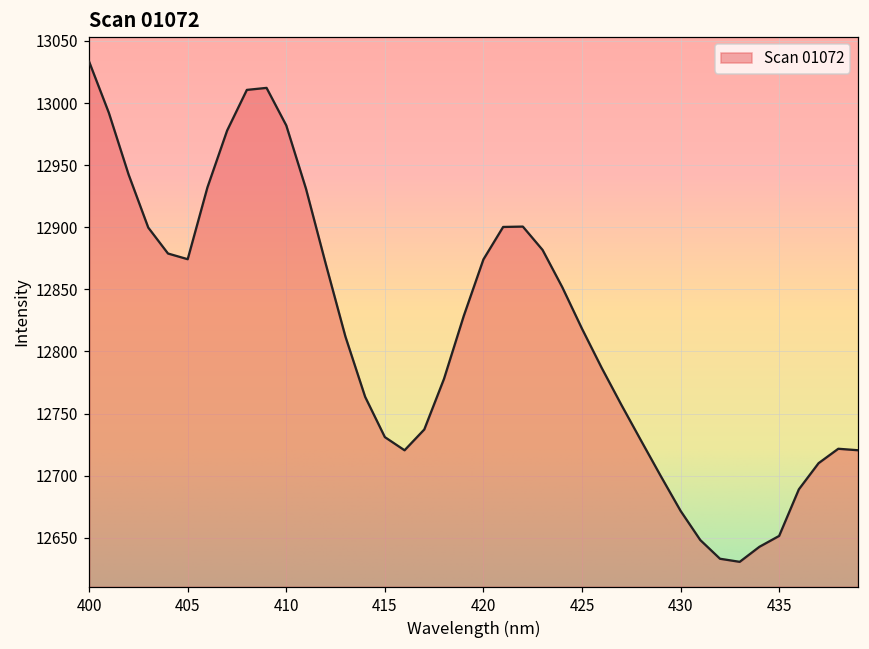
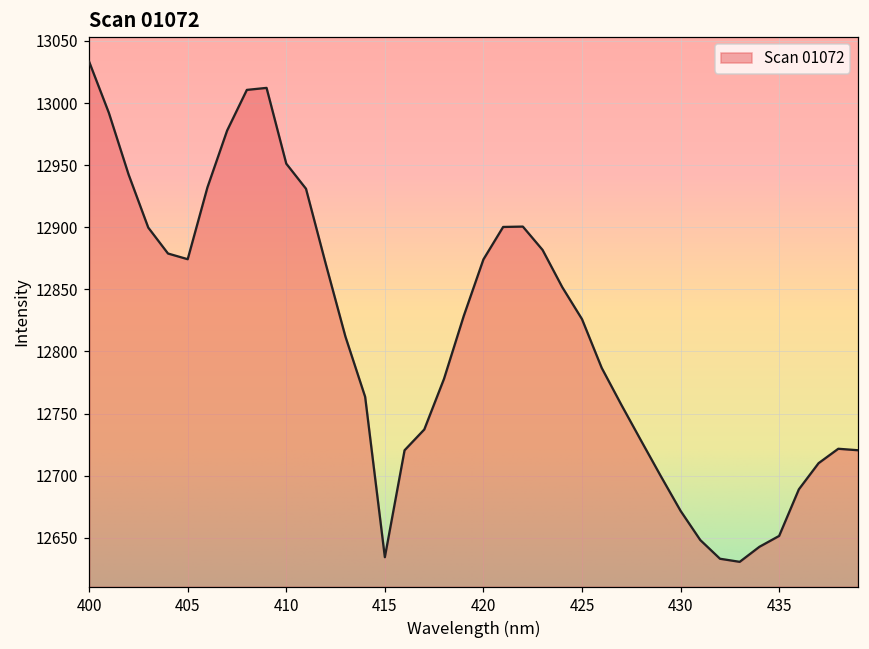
  {
    "400": 13033,
    "405": 12874,
-   "410": 12982,
-   "415": 12731,
+   "410": 12951,
+   "415": 12634,
    "420": 12874,
-   "425": 12818,
+   "425": 12826,
    "430": 12672,
    "435": 12651
  }
